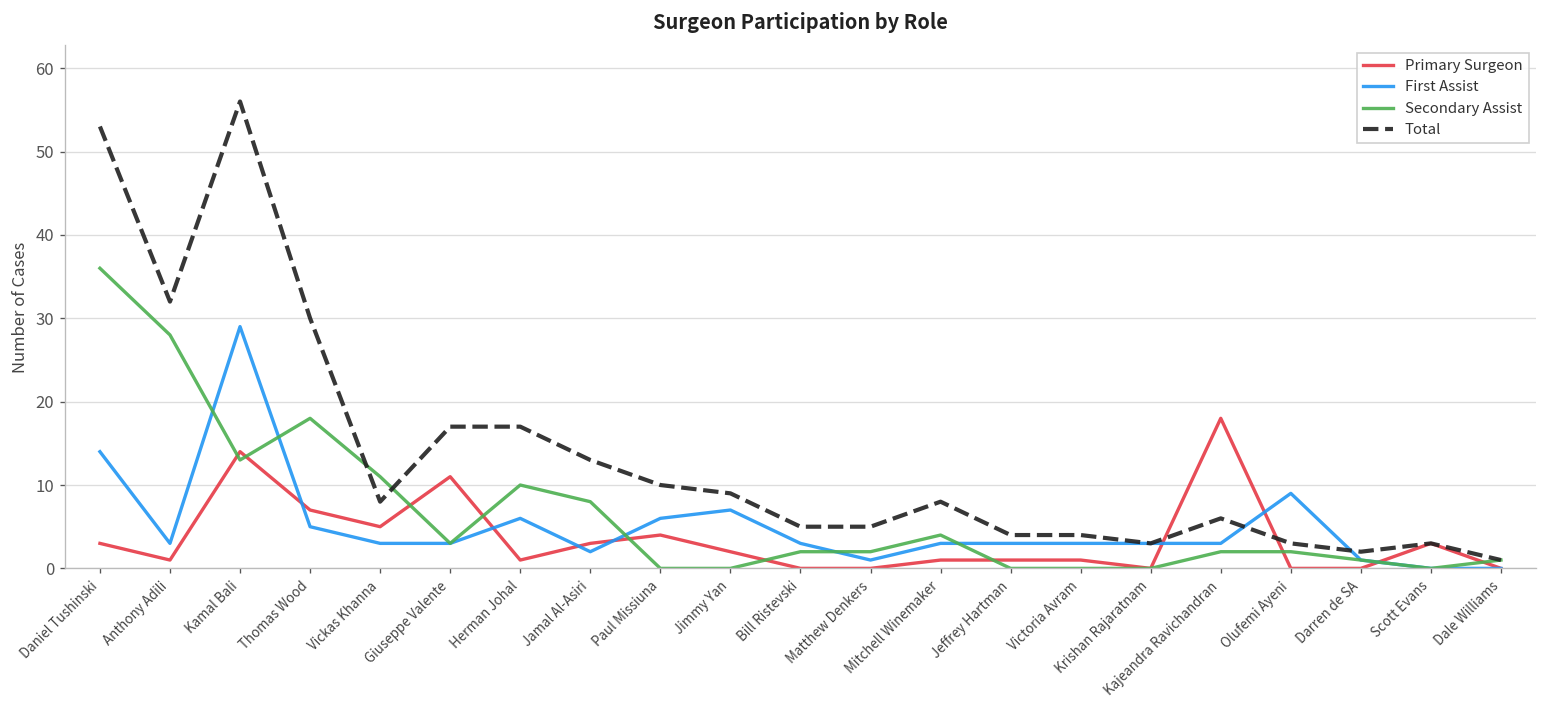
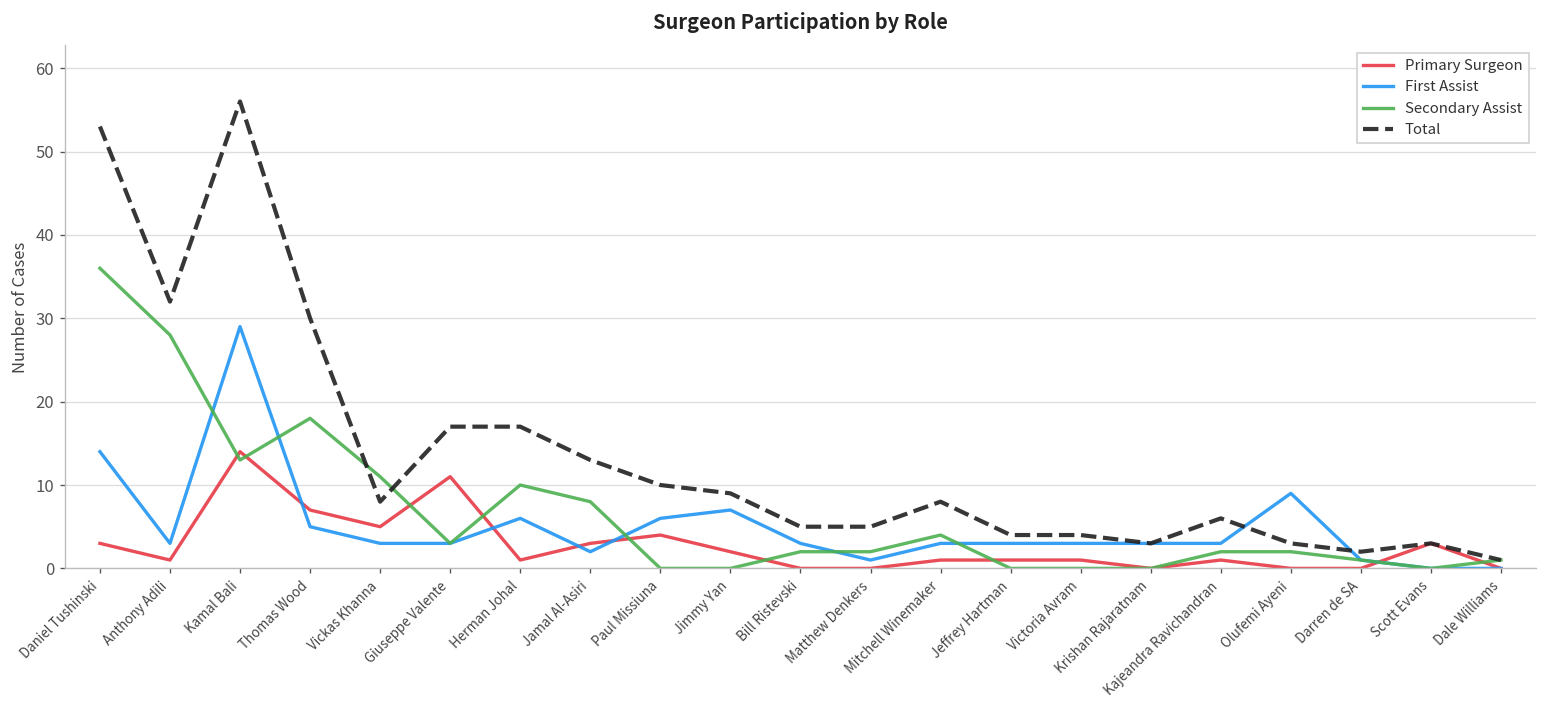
  {
    "Primary Surgeon": {
      "Daniel Tushinski": 3,
      "Anthony Adili": 1,
      "Kamal Bali": 14,
      "Thomas Wood": 7,
      "Vickas Khanna": 5,
      "Giuseppe Valente": 11,
      "Herman Johal": 1,
      "Jamal Al-Asiri": 3,
      "Paul Missiuna": 4,
      "Jimmy Yan": 2,
      "Bill Ristevski": 0,
      "Matthew Denkers": 0,
      "Mitchell Winemaker": 1,
      "Jeffrey Hartman": 1,
      "Victoria Avram": 1,
-     "Kajeandra Ravichandran": 18,
+     "Kajeandra Ravichandran": 1,
      "Olufemi Ayeni": 0,
      "Darren de SA": 0
    },
    "First Assist": {
      "Daniel Tushinski": 14,
      "Anthony Adili": 3,
      "Kamal Bali": 29,
      "Thomas Wood": 5,
      "Vickas Khanna": 3,
      "Herman Johal": 6,
      "Jamal Al-Asiri": 2,
      "Paul Missiuna": 6,
      "Jimmy Yan": 7,
      "Bill Ristevski": 3,
      "Matthew Denkers": 1,
      "Mitchell Winemaker": 3,
      "Jeffrey Hartman": 3,
      "Victoria Avram": 3,
      "Kajeandra Ravichandran": 3,
      "Olufemi Ayeni": 9
    },
    "Secondary Assist": {
      "Daniel Tushinski": 36,
      "Anthony Adili": 28,
      "Kamal Bali": 13,
      "Thomas Wood": 18,
      "Vickas Khanna": 11,
      "Herman Johal": 10,
      "Jamal Al-Asiri": 8,
      "Paul Missiuna": 0,
      "Jimmy Yan": 0,
      "Bill Ristevski": 2,
      "Matthew Denkers": 2,
      "Mitchell Winemaker": 4,
      "Jeffrey Hartman": 0,
      "Victoria Avram": 0,
      "Kajeandra Ravichandran": 2,
      "Olufemi Ayeni": 2
    },
    "Total": {
      "Daniel Tushinski": 53,
      "Anthony Adili": 32,
      "Kamal Bali": 56,
      "Thomas Wood": 30,
      "Vickas Khanna": 8,
      "Giuseppe Valente": 17,
      "Herman Johal": 17,
      "Jamal Al-Asiri": 13,
      "Paul Missiuna": 10,
      "Jimmy Yan": 9,
      "Bill Ristevski": 5,
      "Matthew Denkers": 5,
      "Mitchell Winemaker": 8,
      "Jeffrey Hartman": 4,
      "Victoria Avram": 4,
      "Kajeandra Ravichandran": 6,
      "Olufemi Ayeni": 3,
      "Darren de SA": 2
    }
  }
